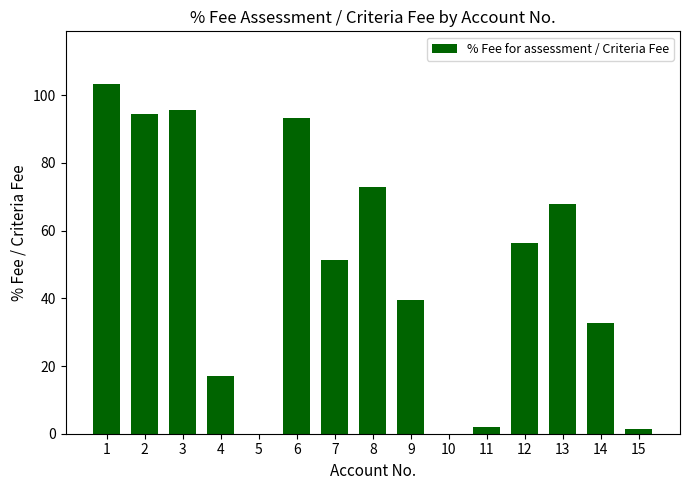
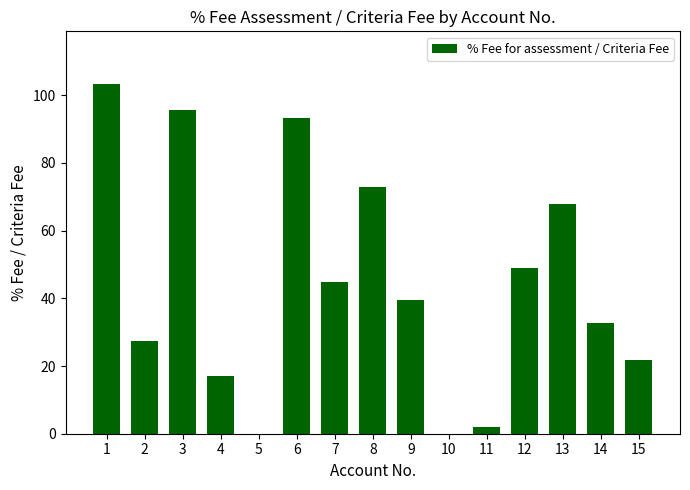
  {
    "1": 103,
-   "2": 94,
+   "2": 27,
    "3": 96,
    "4": 17,
    "6": 93,
-   "7": 51,
+   "7": 45,
    "8": 73,
    "9": 39,
    "10": 0,
    "11": 2,
-   "12": 56,
+   "12": 49,
    "13": 68,
    "14": 33,
-   "15": 1
+   "15": 22
  }
